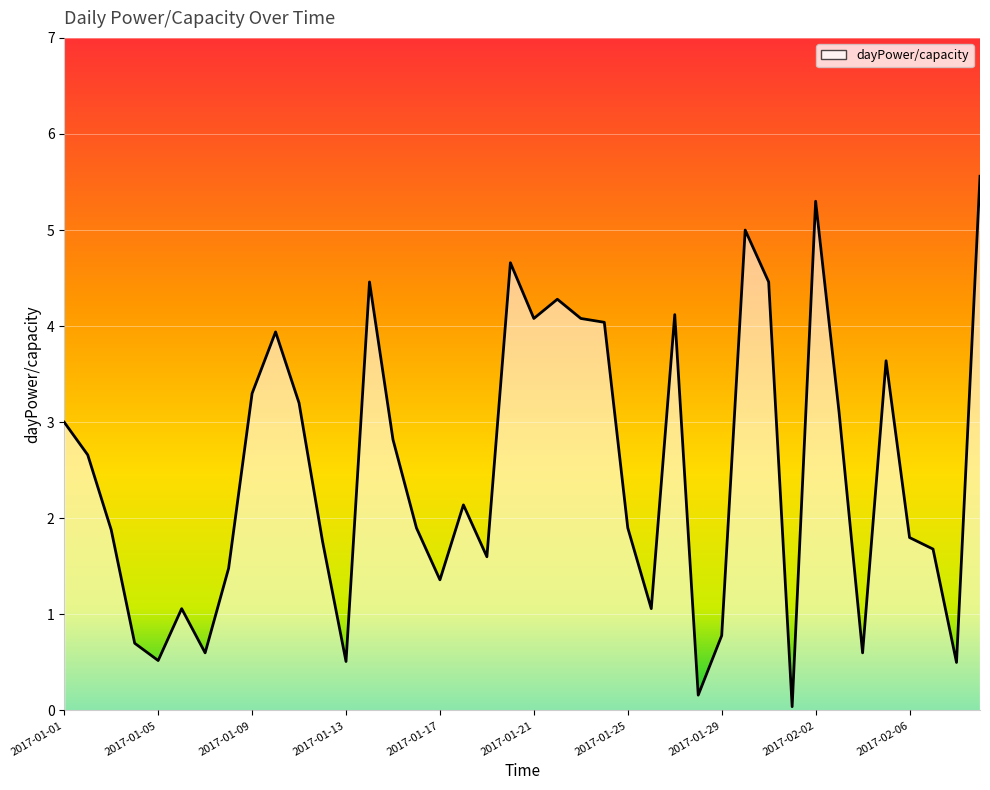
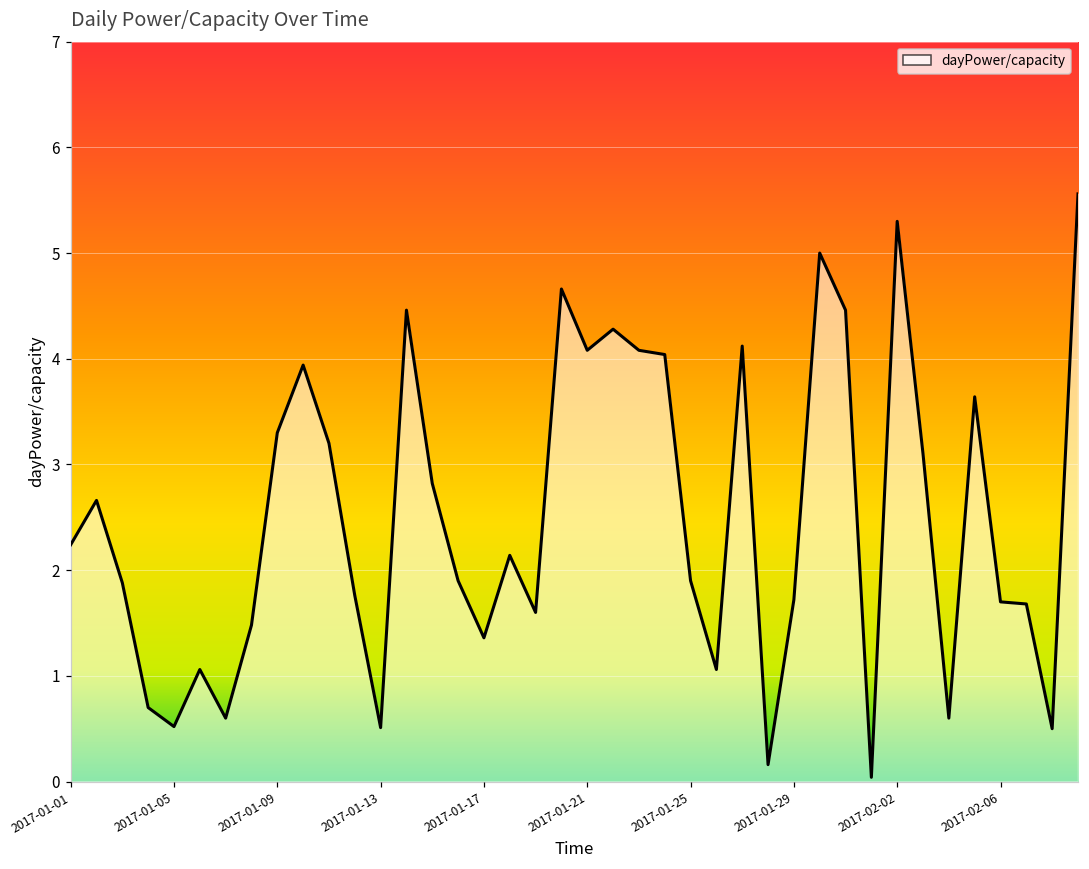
  {
-   "2017-01-01": 3.0,
+   "2017-01-01": 2.2,
    "2017-01-05": 0.5,
    "2017-01-09": 3.3,
    "2017-01-13": 0.5,
    "2017-01-17": 1.4,
    "2017-01-21": 4.1,
    "2017-01-25": 1.9,
-   "2017-01-29": 0.8,
+   "2017-01-29": 1.7,
    "2017-02-02": 5.3,
-   "2017-02-06": 1.8
+   "2017-02-06": 1.7
  }
